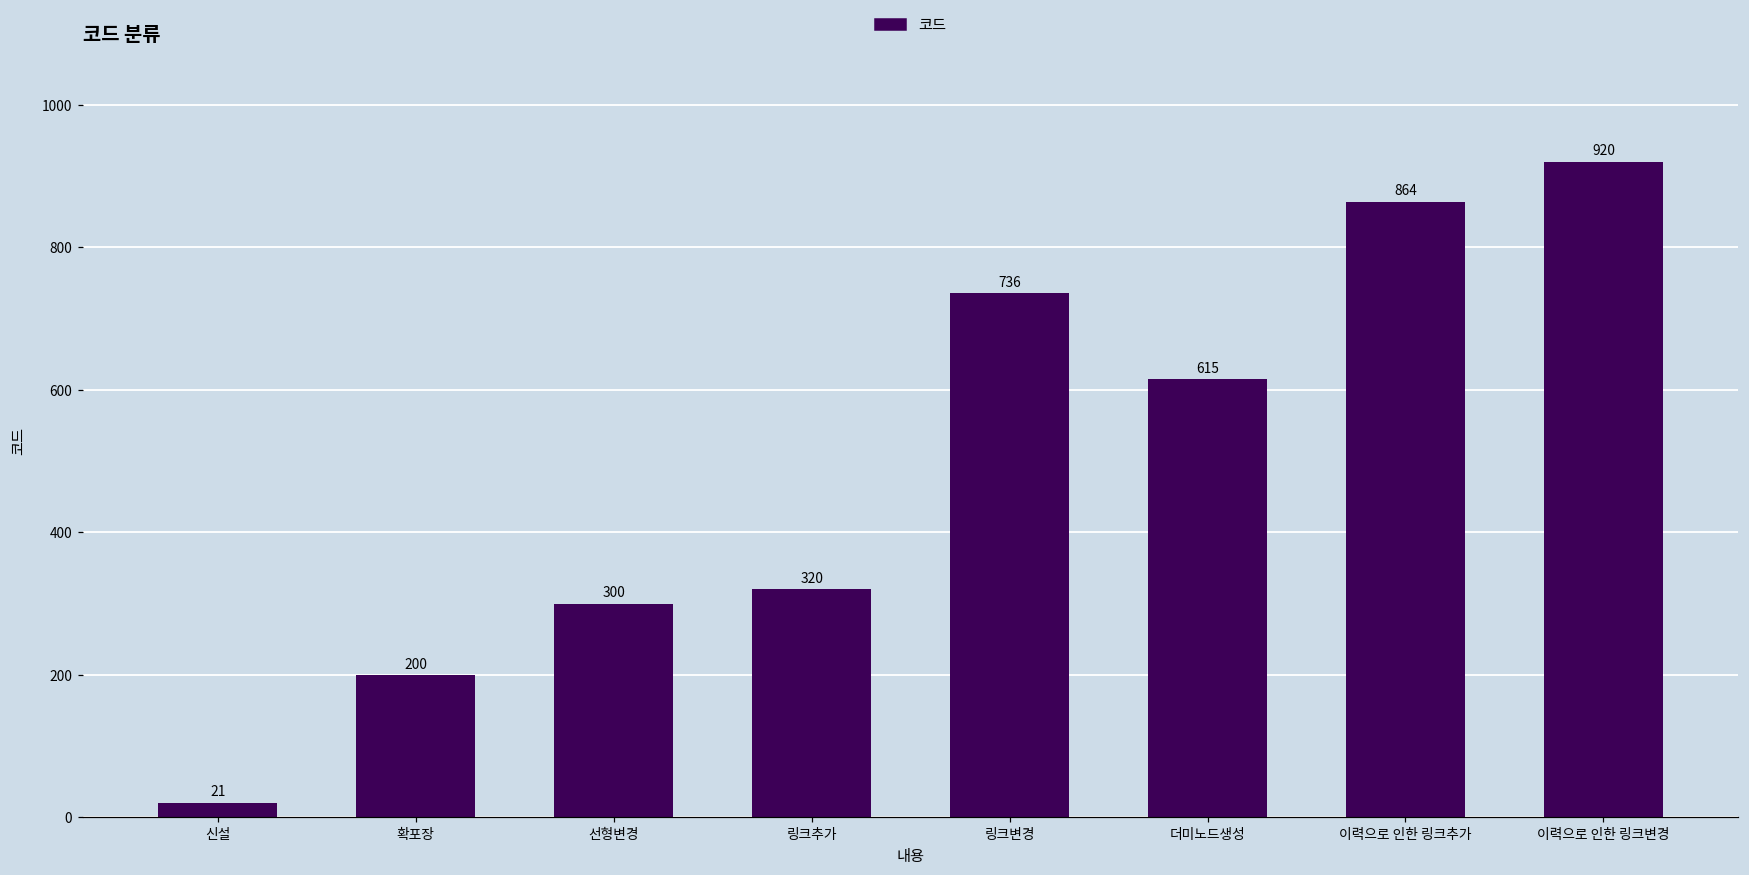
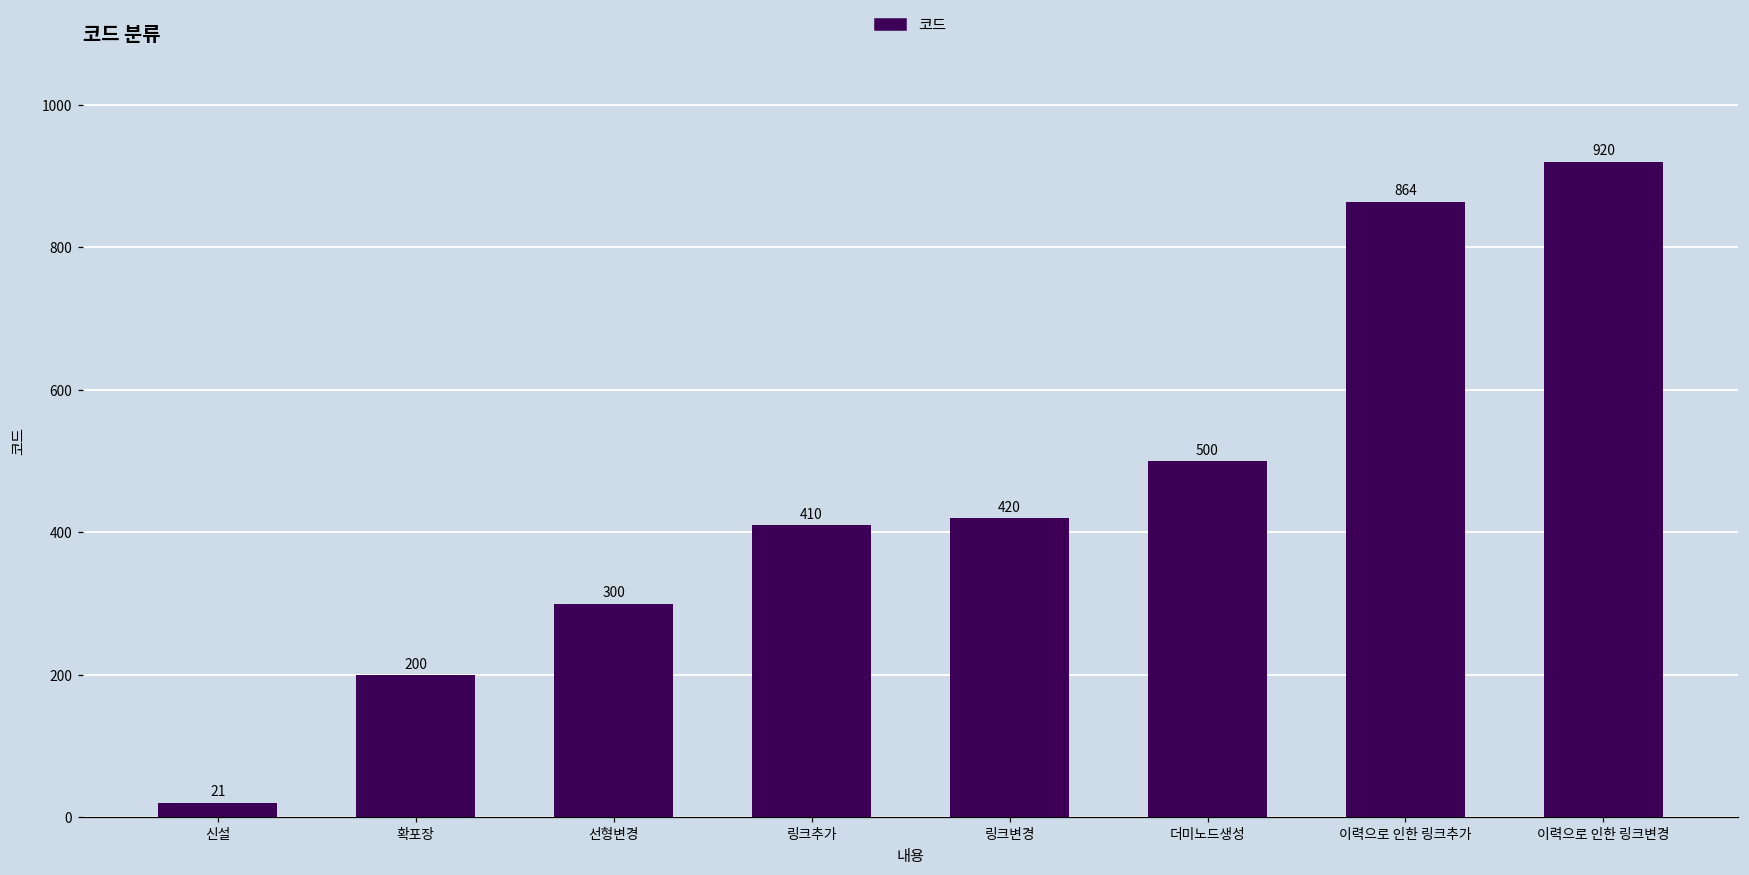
  {
    "신설": 21,
    "확포장": 200,
    "선형변경": 300,
-   "링크추가": 320,
-   "링크변경": 736,
-   "더미노드생성": 615,
+   "링크추가": 410,
+   "링크변경": 420,
+   "더미노드생성": 500,
    "이력으로 인한 링크추가": 864,
    "이력으로 인한 링크변경": 920
  }
